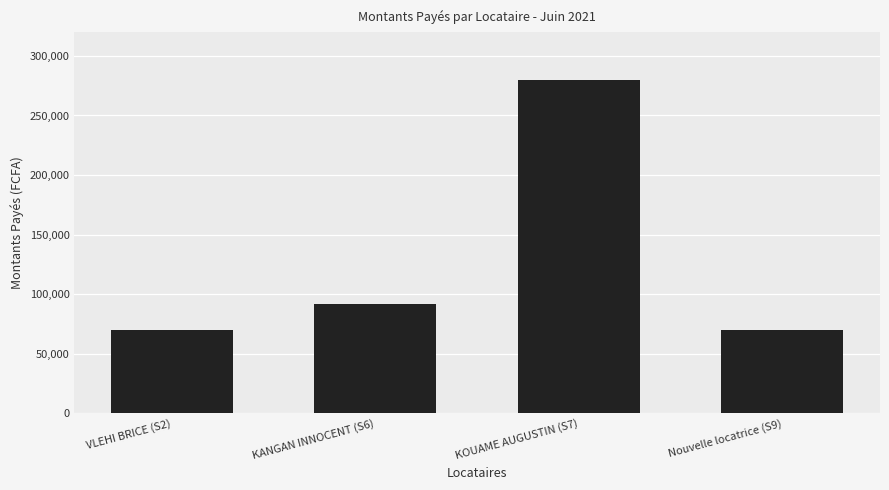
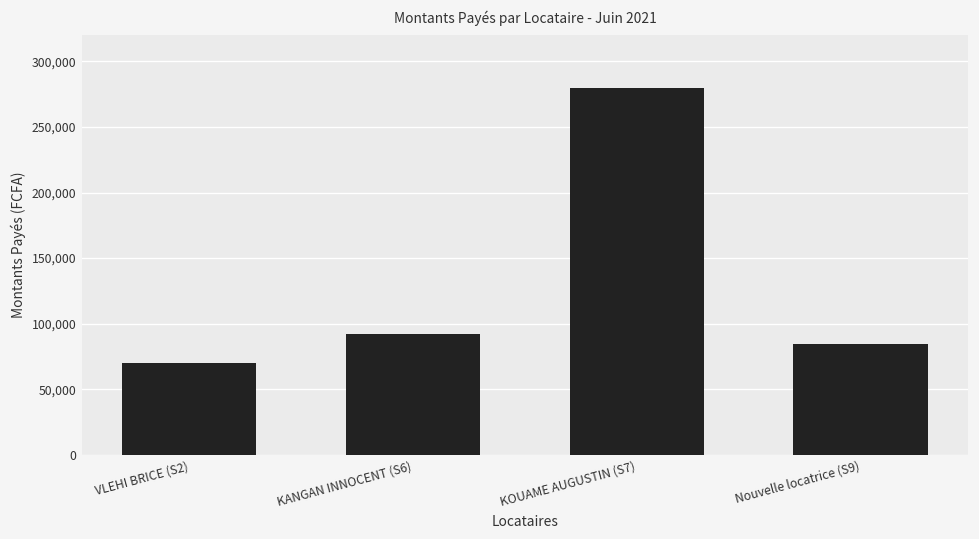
  {
    "VLEHI BRICE (S2)": "70,000",
    "KANGAN INNOCENT (S6)": "92,000",
    "KOUAME AUGUSTIN (S7)": "280,000",
-   "Nouvelle locatrice (S9)": "70,000"
+   "Nouvelle locatrice (S9)": "84,000"
  }
